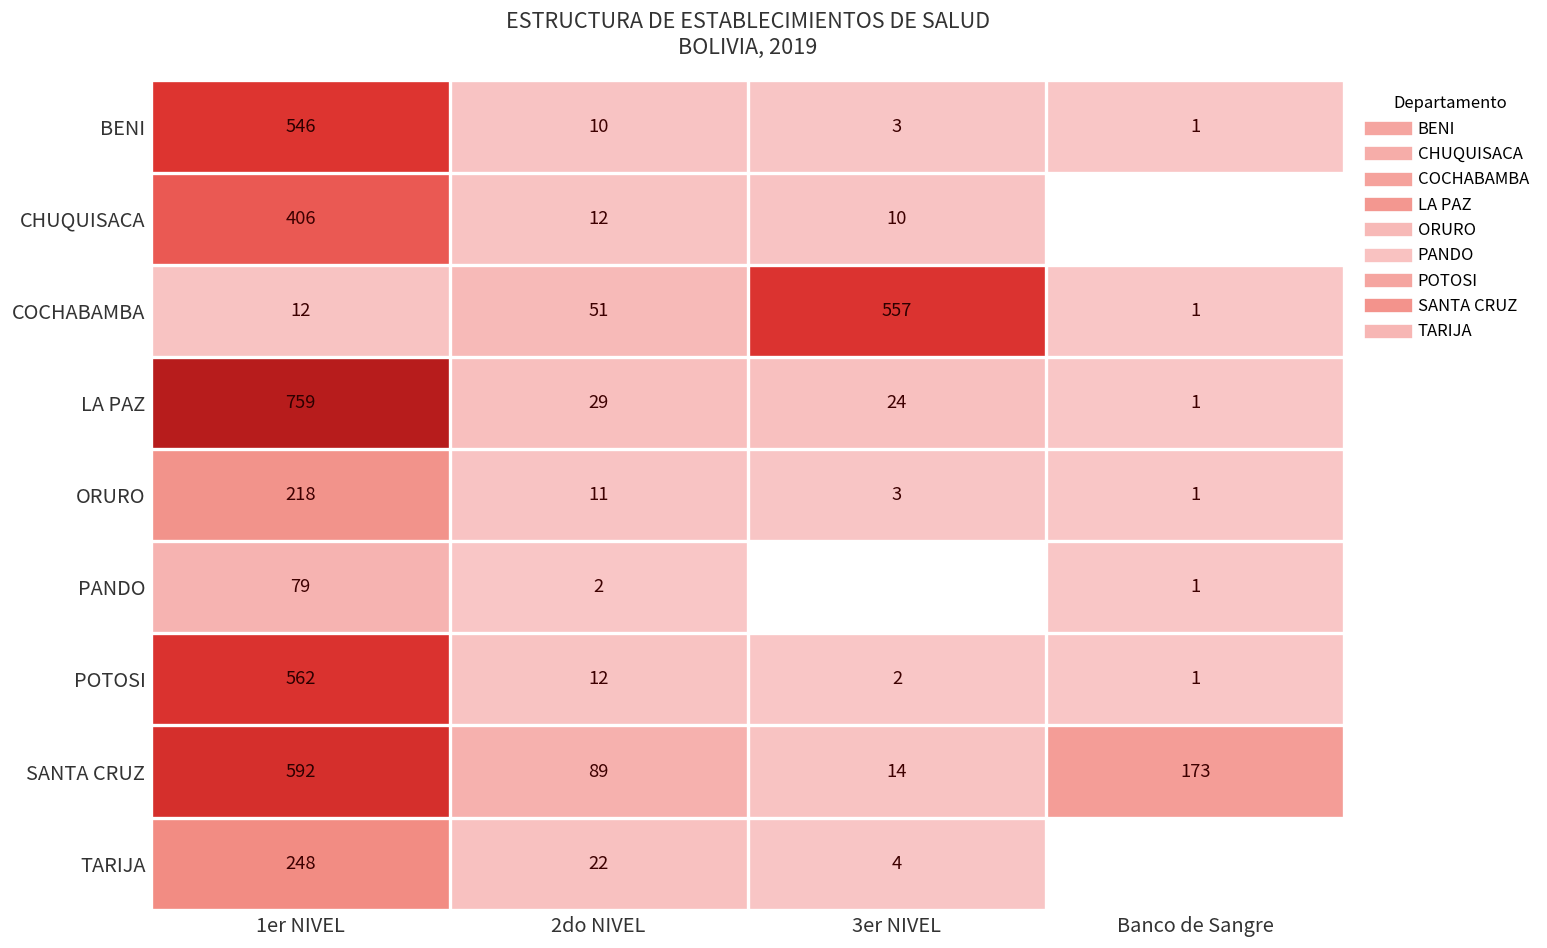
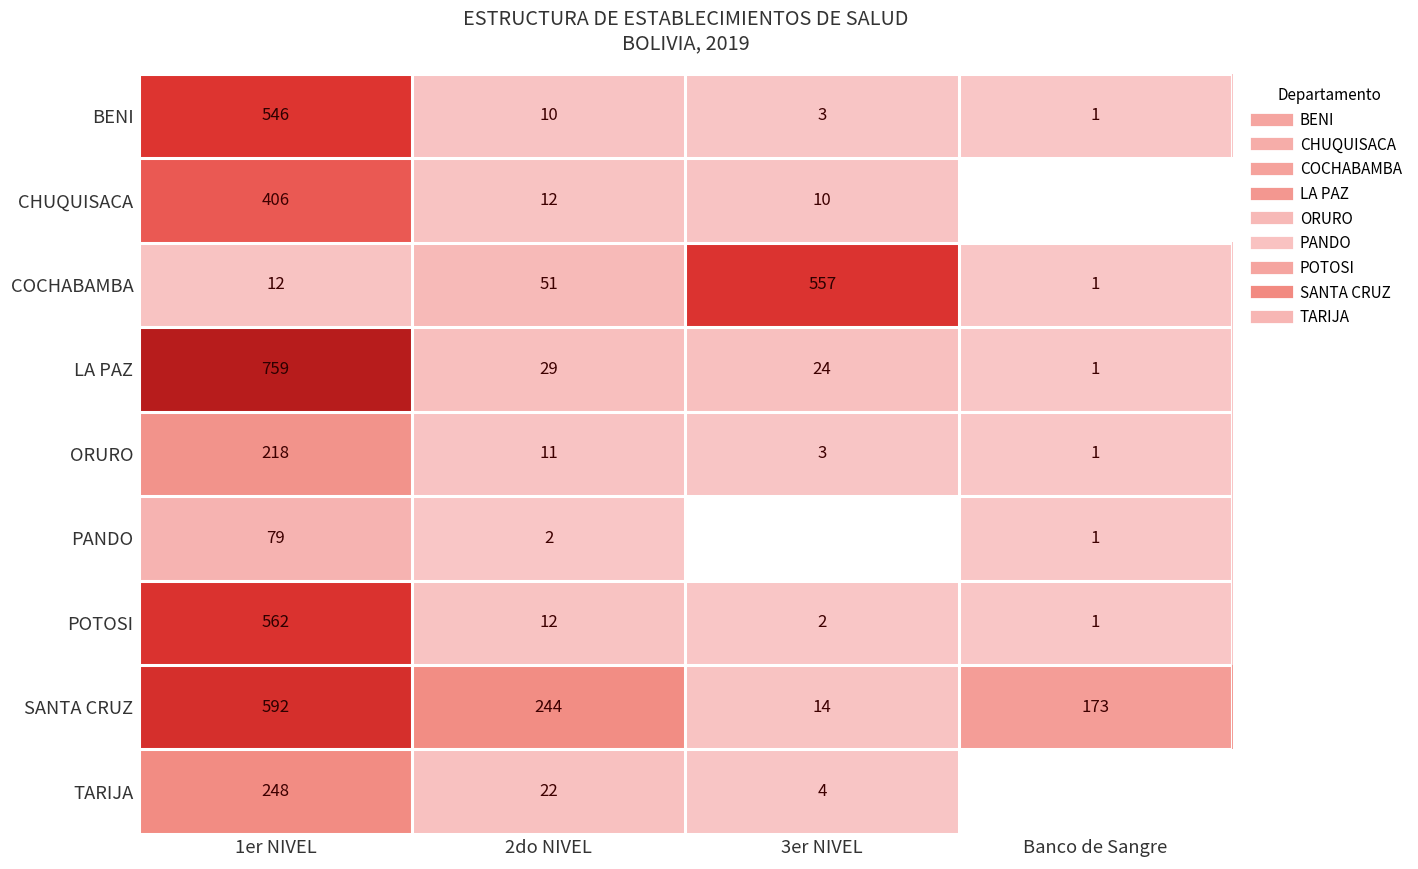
  {
    "BENI": {
      "1er NIVEL": 546,
      "2do NIVEL": 10,
      "3er NIVEL": 3,
      "Banco de Sangre": 1
    },
    "CHUQUISACA": {
      "1er NIVEL": 406,
      "2do NIVEL": 12,
      "3er NIVEL": 10
    },
    "COCHABAMBA": {
      "1er NIVEL": 12,
      "2do NIVEL": 51,
      "3er NIVEL": 557,
      "Banco de Sangre": 1
    },
    "LA PAZ": {
      "1er NIVEL": 759,
      "2do NIVEL": 29,
      "3er NIVEL": 24,
      "Banco de Sangre": 1
    },
    "ORURO": {
      "1er NIVEL": 218,
      "2do NIVEL": 11,
      "3er NIVEL": 3,
      "Banco de Sangre": 1
    },
    "PANDO": {
      "1er NIVEL": 79,
      "2do NIVEL": 2,
      "Banco de Sangre": 1
    },
    "POTOSI": {
      "1er NIVEL": 562,
      "2do NIVEL": 12,
      "3er NIVEL": 2,
      "Banco de Sangre": 1
    },
    "SANTA CRUZ": {
      "1er NIVEL": 592,
-     "2do NIVEL": 89,
+     "2do NIVEL": 244,
      "3er NIVEL": 14,
      "Banco de Sangre": 173
    },
    "TARIJA": {
      "1er NIVEL": 248,
      "2do NIVEL": 22,
      "3er NIVEL": 4
    }
  }
